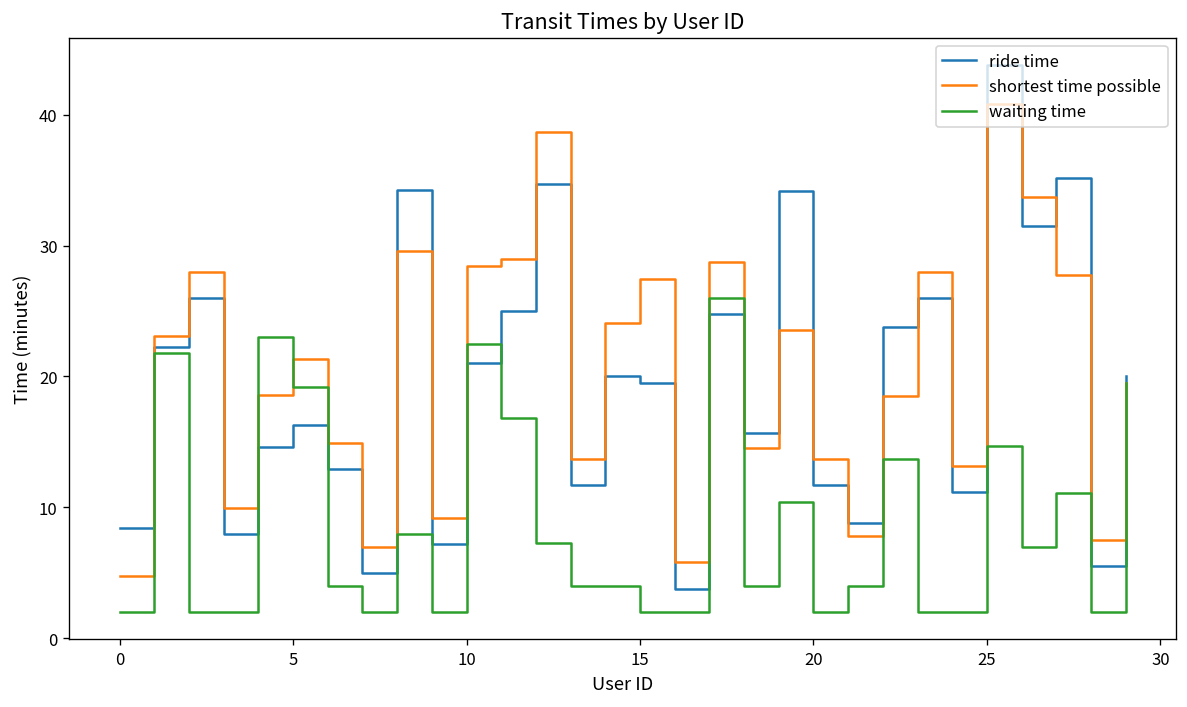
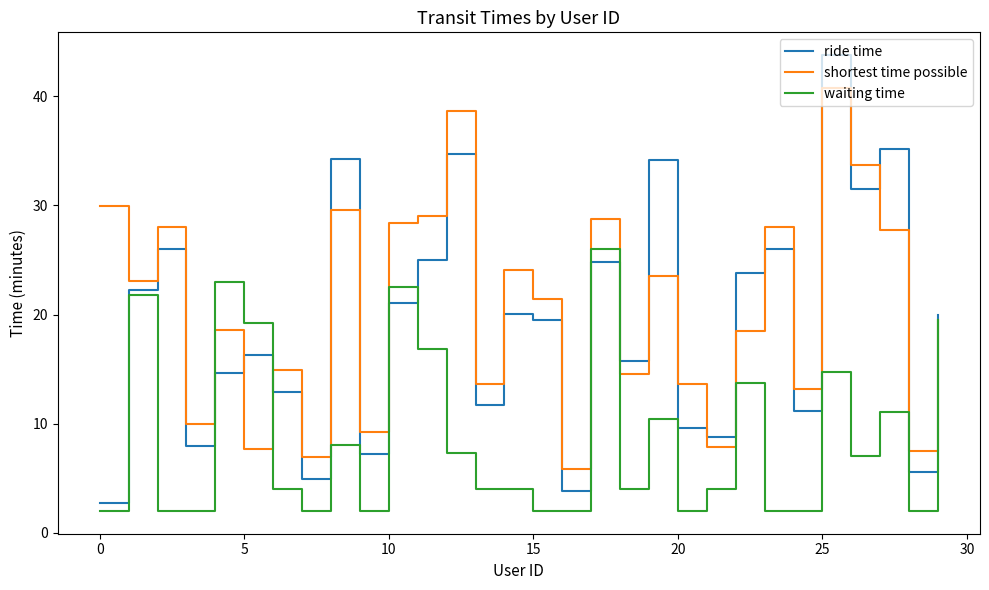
  {
    "ride time": {
-     "0": 8.5,
+     "0": 2.8,
      "5": 16.3,
      "10": 21.1,
      "15": 19.5,
-     "20": 11.7
+     "20": 9.6
    },
    "shortest time possible": {
-     "0": 4.8,
-     "5": 21.4,
+     "0": 29.9,
+     "5": 7.6,
      "10": 28.4,
-     "15": 27.4,
+     "15": 21.5,
      "20": 13.7
    },
    "waiting time": {
      "0": 2.0,
      "5": 19.2,
      "10": 22.5,
      "15": 2.0,
      "20": 2.0,
      "25": 14.7
    }
  }
